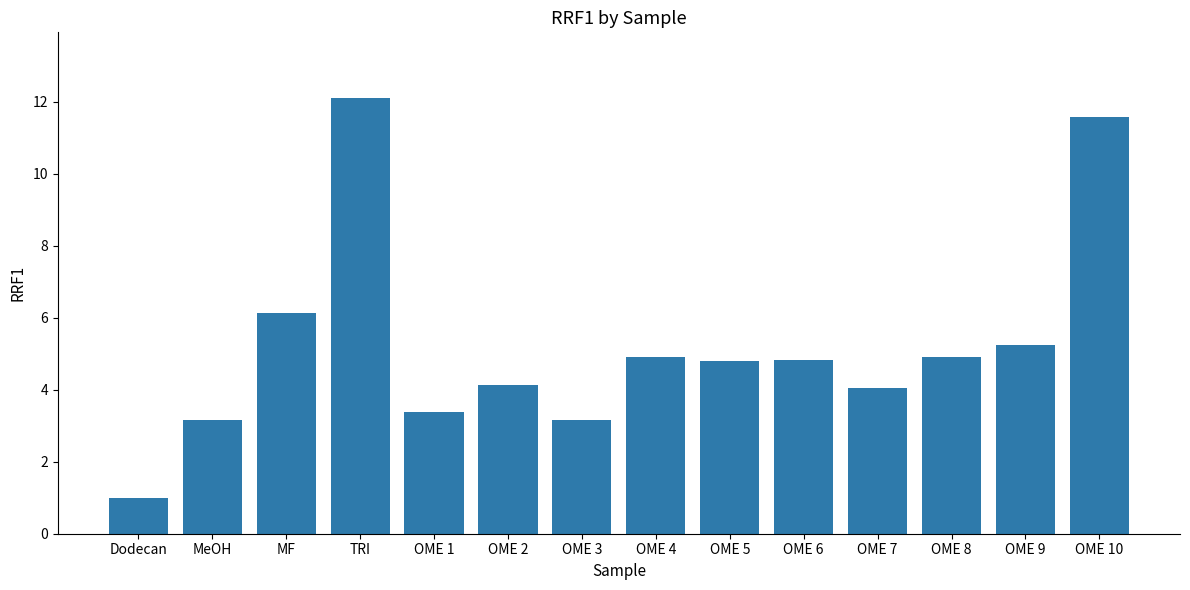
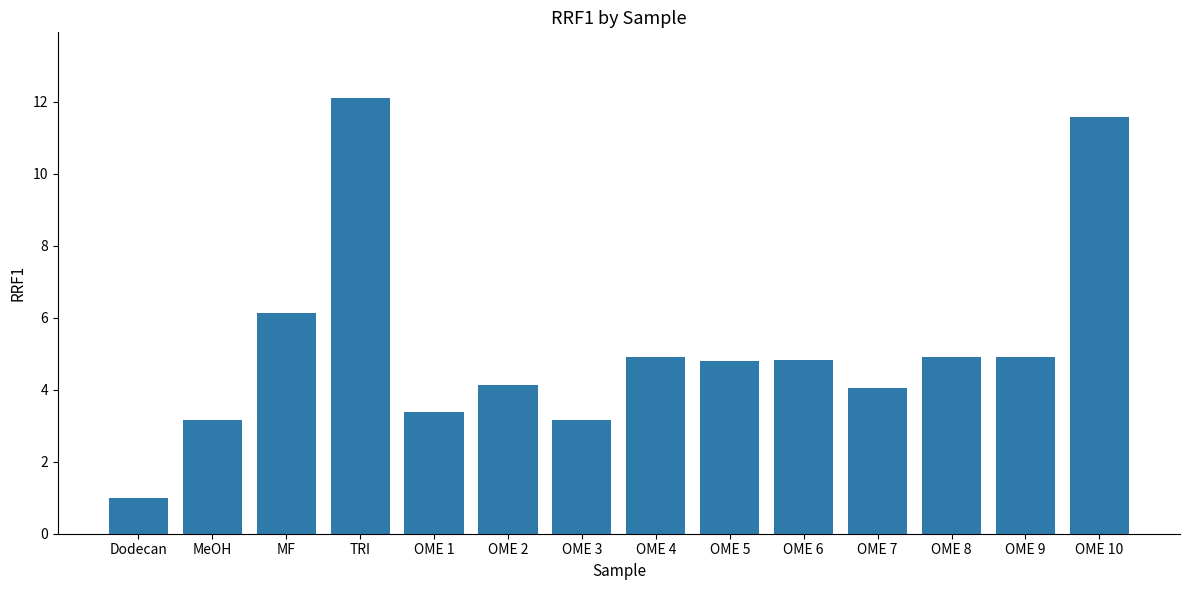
  {
    "Dodecan": 1.0,
    "MeOH": 3.2,
    "MF": 6.1,
    "TRI": 12.1,
    "OME 1": 3.4,
    "OME 2": 4.1,
    "OME 3": 3.2,
    "OME 4": 4.9,
    "OME 5": 4.8,
    "OME 6": 4.8,
    "OME 7": 4.1,
    "OME 8": 4.9,
-   "OME 9": 5.3,
+   "OME 9": 4.9,
    "OME 10": 11.6
  }
